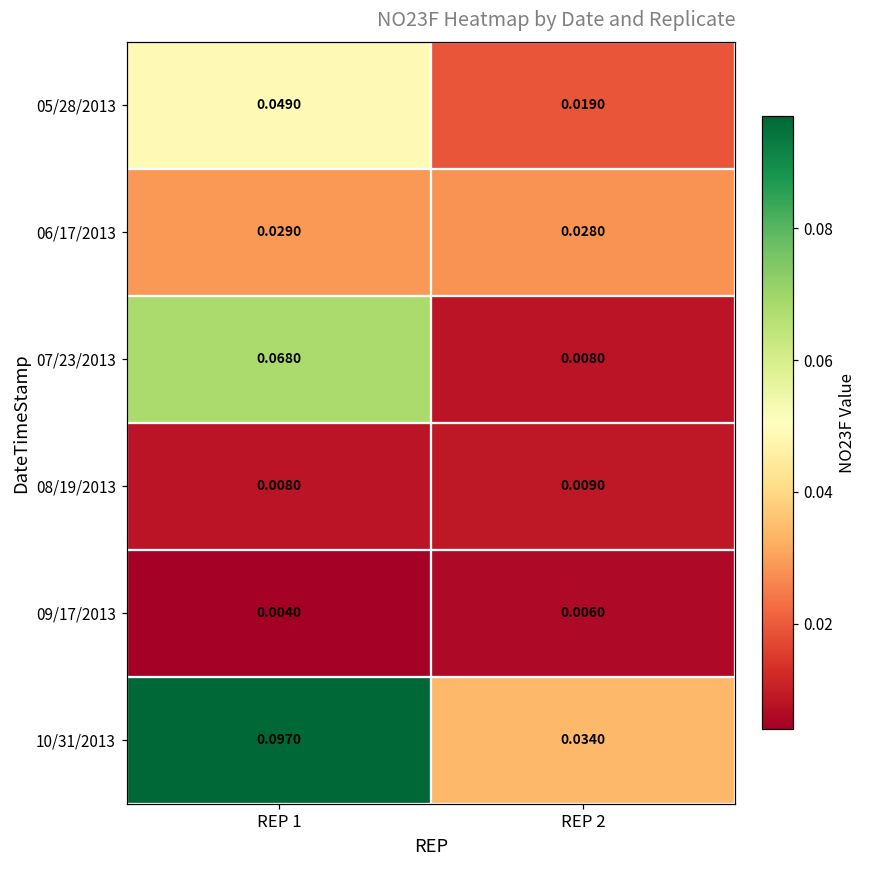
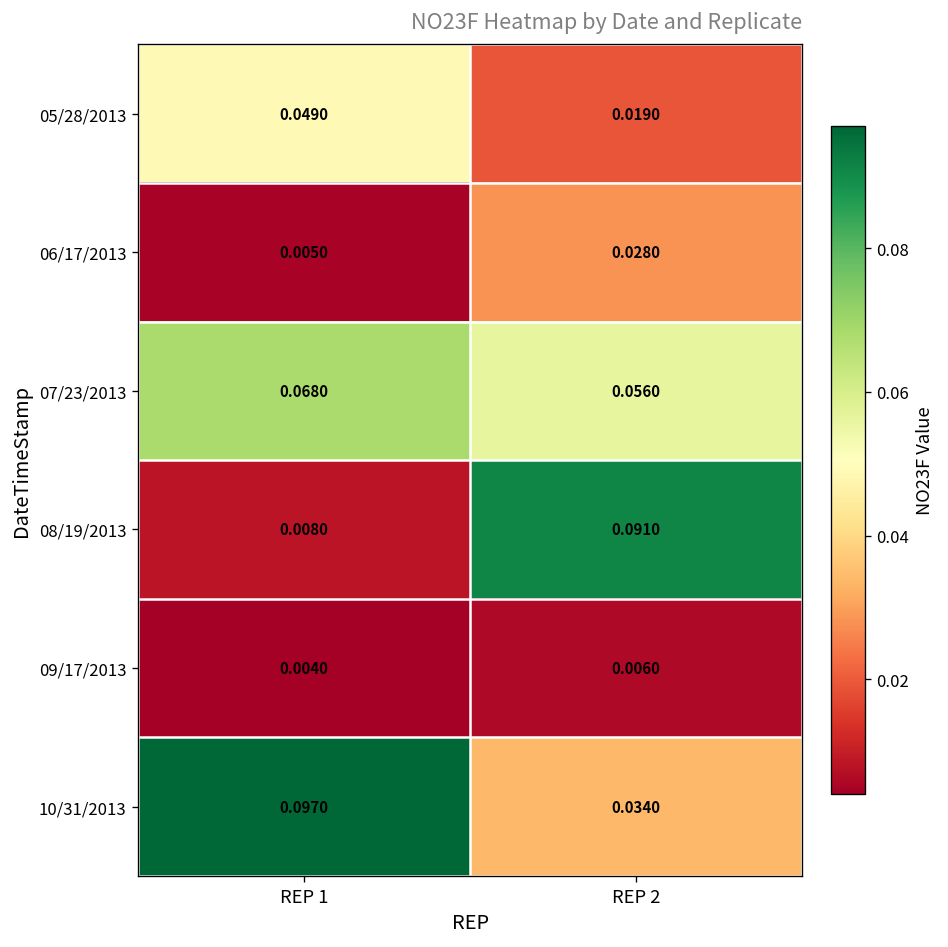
  {
    "05/28/2013": {
      "REP 1": 0.0490,
      "REP 2": 0.0190
    },
    "06/17/2013": {
-     "REP 1": 0.0290,
+     "REP 1": 0.0050,
      "REP 2": 0.0280
    },
    "07/23/2013": {
      "REP 1": 0.0680,
-     "REP 2": 0.0080
+     "REP 2": 0.0560
    },
    "08/19/2013": {
      "REP 1": 0.0080,
-     "REP 2": 0.0090
+     "REP 2": 0.0910
    },
    "09/17/2013": {
      "REP 1": 0.0040,
      "REP 2": 0.0060
    },
    "10/31/2013": {
      "REP 1": 0.0970,
      "REP 2": 0.0340
    }
  }
